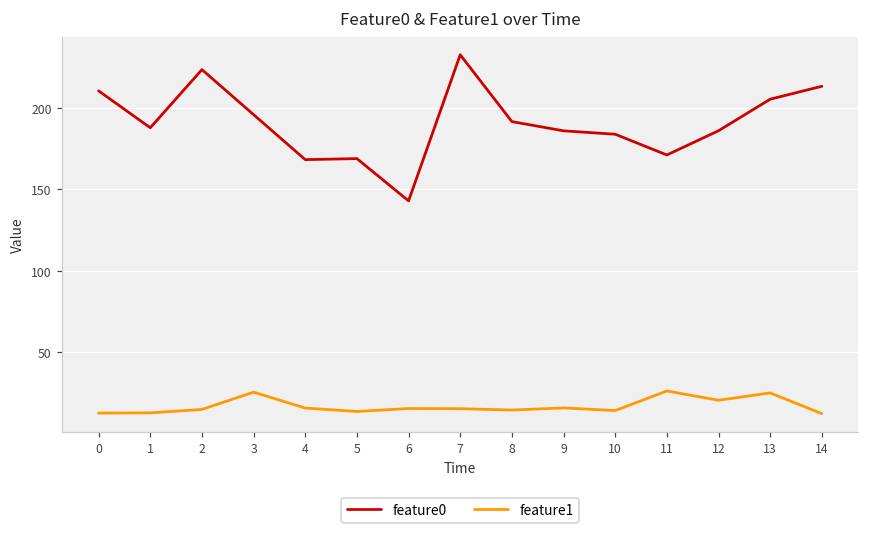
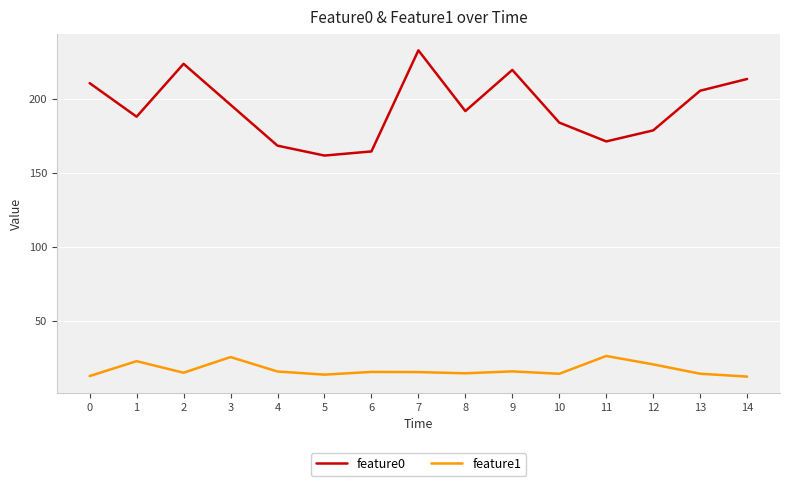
  {
    "feature0": {
      "0": 210,
      "1": 188,
      "2": 224,
      "3": 196,
      "4": 168,
-     "5": 169,
-     "6": 143,
+     "5": 162,
+     "6": 164,
      "7": 233,
      "8": 192,
-     "9": 186,
+     "9": 219,
      "10": 184,
      "11": 171,
-     "12": 186,
+     "12": 179,
      "13": 205,
      "14": 213
    },
    "feature1": {
      "0": 13,
-     "1": 13,
+     "1": 23,
      "2": 15,
      "3": 26,
      "4": 16,
      "5": 14,
      "6": 16,
      "7": 15,
      "8": 15,
      "9": 16,
      "10": 14,
      "11": 26,
      "12": 21,
-     "13": 25,
+     "13": 14,
      "14": 12
    }
  }
